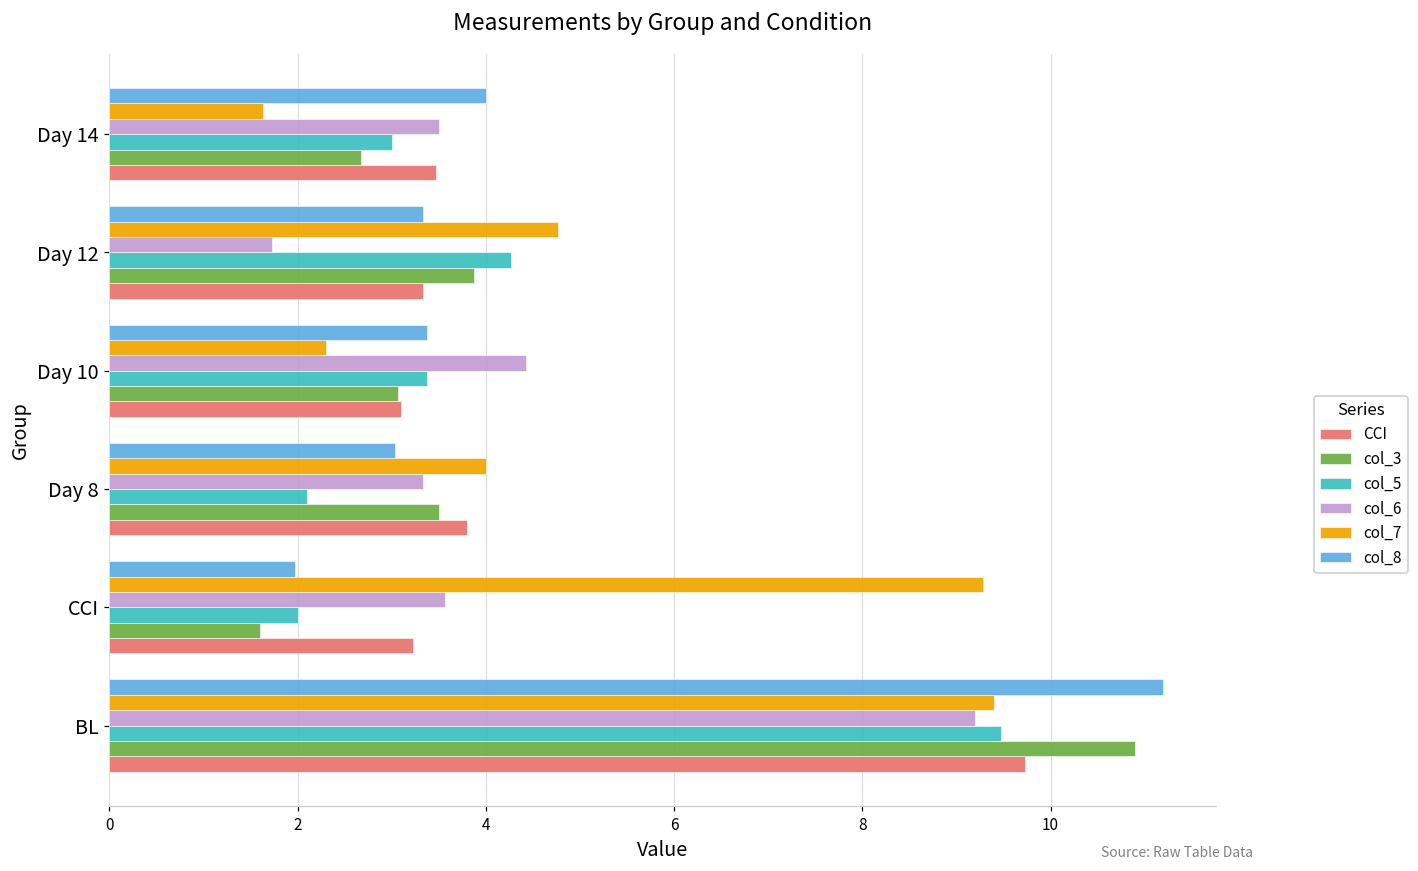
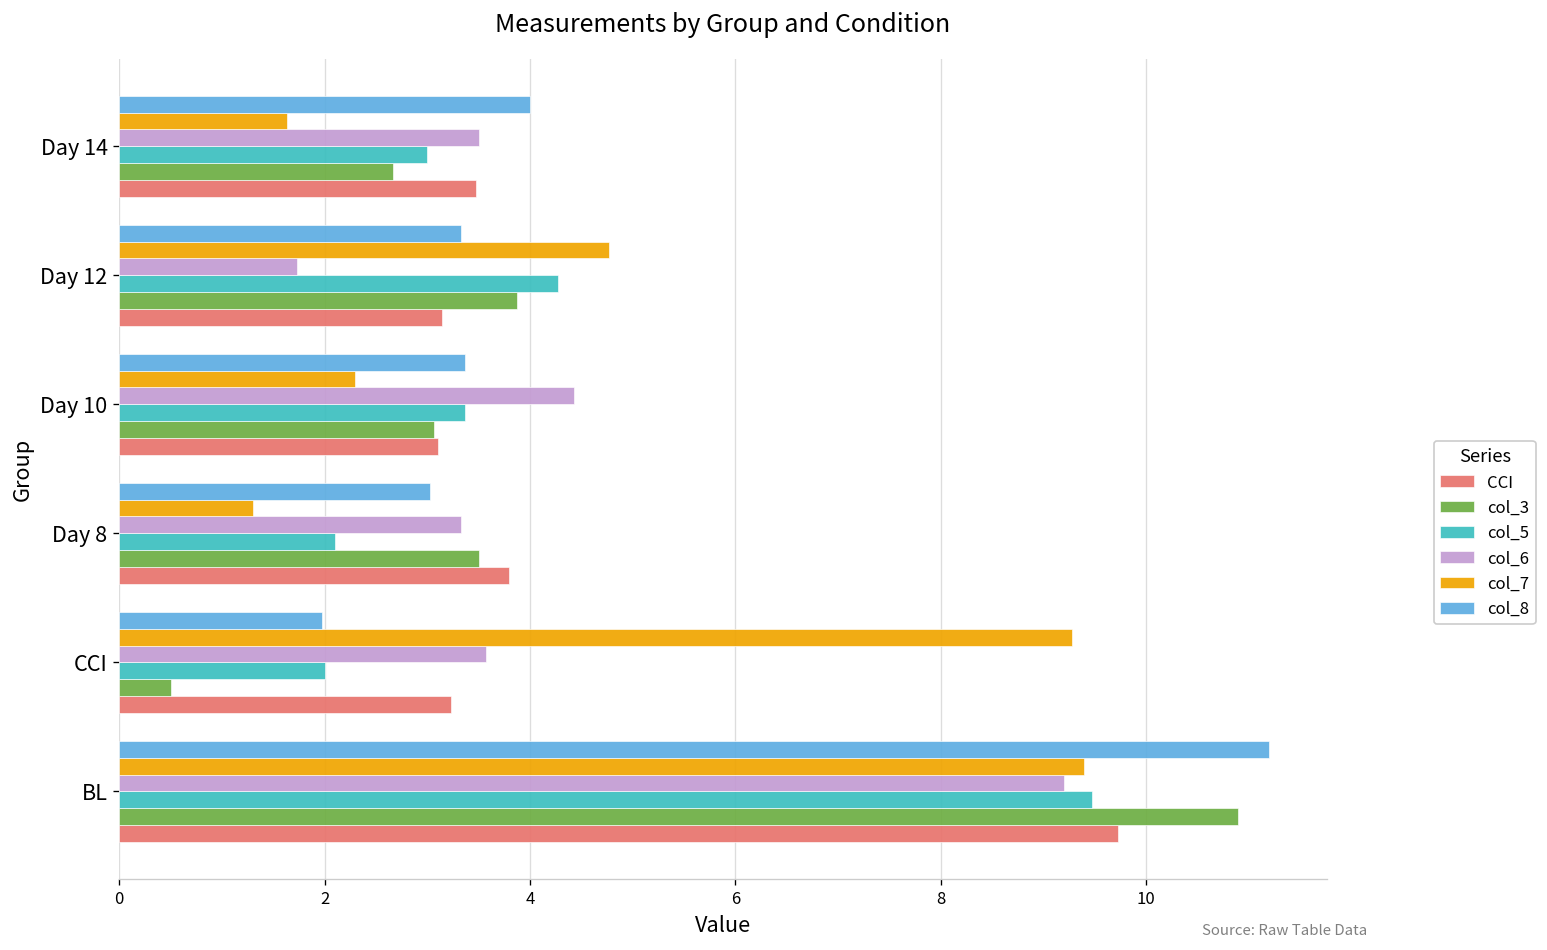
  {
    "CCI": {
      "Day 14": 3.5,
-     "Day 12": 3.3,
+     "Day 12": 3.1,
      "Day 10": 3.1,
      "Day 8": 3.8,
      "CCI": 3.2,
      "BL": 9.7
    },
    "col_3": {
      "Day 14": 2.7,
      "Day 12": 3.9,
      "Day 10": 3.1,
      "Day 8": 3.5,
-     "CCI": 1.6,
+     "CCI": 0.5,
      "BL": 10.9
    },
    "col_6": {
      "Day 14": 3.5,
      "Day 12": 1.7,
      "Day 10": 4.4,
      "Day 8": 3.3,
      "CCI": 3.6,
      "BL": 9.2
    },
    "col_7": {
      "Day 14": 1.6,
      "Day 12": 4.8,
      "Day 10": 2.3,
-     "Day 8": 4.0,
+     "Day 8": 1.3,
      "CCI": 9.3,
      "BL": 9.4
    }
  }
